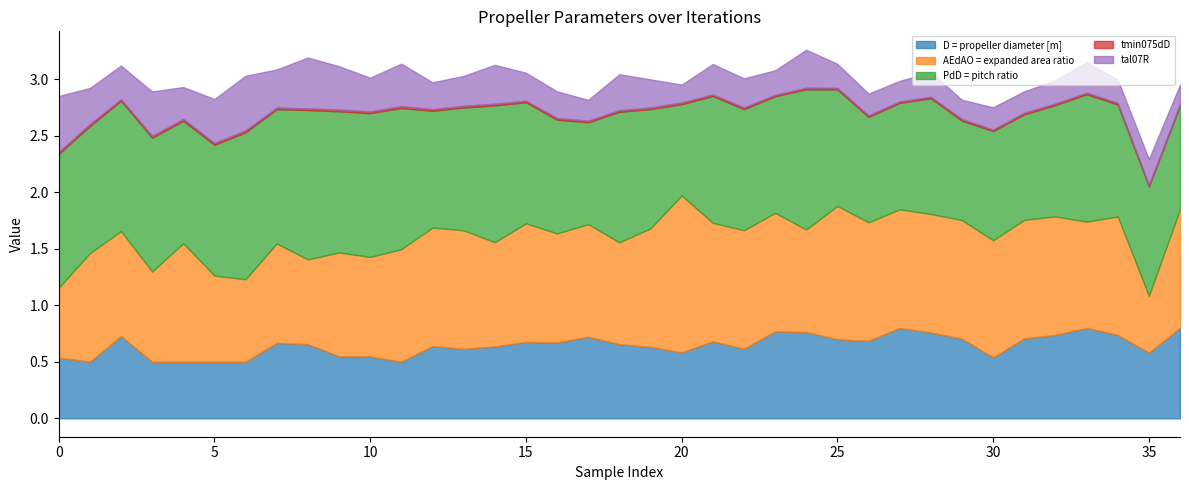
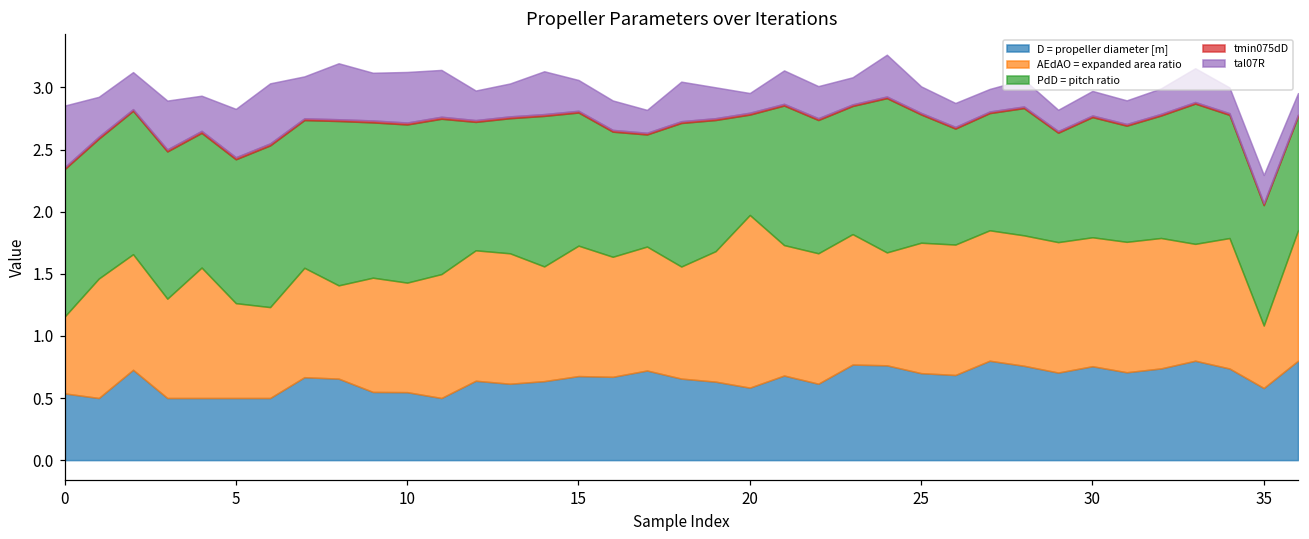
  {
    "D = propeller diameter [m]": {
      "0": 0.54,
      "5": 0.50,
      "10": 0.55,
      "15": 0.68,
      "20": 0.58,
      "25": 0.70,
-     "30": 0.54,
+     "30": 0.76,
      "35": 0.58
    },
    "AEdAO = expanded area ratio": {
      "0": 0.62,
      "5": 0.76,
      "10": 0.88,
      "15": 1.05,
      "20": 1.39,
-     "25": 1.18,
+     "25": 1.05,
      "30": 1.04,
      "35": 0.50
    },
    "tal07R": {
      "0": 0.50,
      "5": 0.39,
-     "10": 0.30,
+     "10": 0.41,
      "15": 0.25,
      "20": 0.16,
      "25": 0.21,
      "35": 0.23
    }
  }
